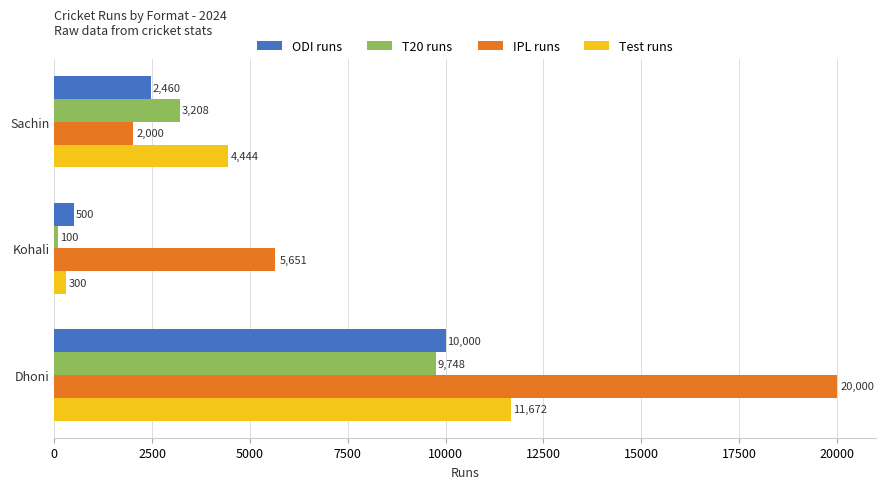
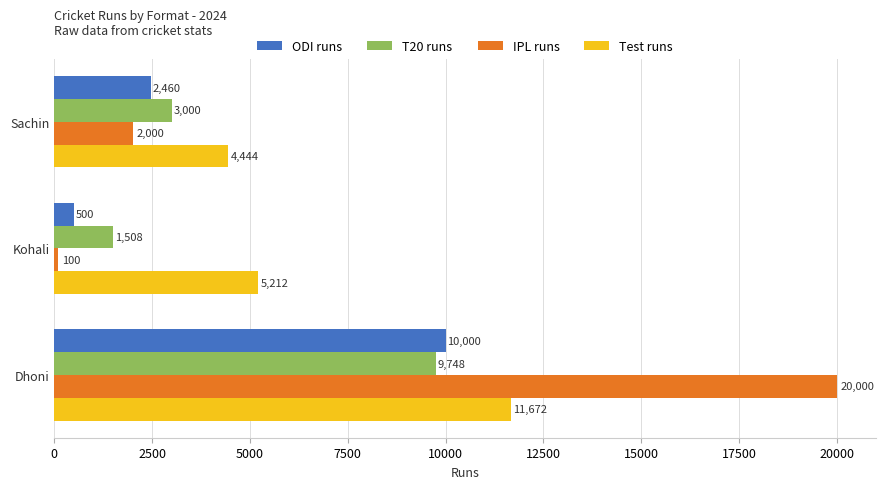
  {
    "ODI runs": {
      "Sachin": "2,460",
      "Kohali": "500",
      "Dhoni": "10,000"
    },
    "T20 runs": {
-     "Sachin": "3,208",
-     "Kohali": "100",
+     "Sachin": "3,000",
+     "Kohali": "1,508",
      "Dhoni": "9,748"
    },
    "IPL runs": {
      "Sachin": "2,000",
-     "Kohali": "5,651",
+     "Kohali": "100",
      "Dhoni": "20,000"
    },
    "Test runs": {
      "Sachin": "4,444",
-     "Kohali": "300",
+     "Kohali": "5,212",
      "Dhoni": "11,672"
    }
  }
